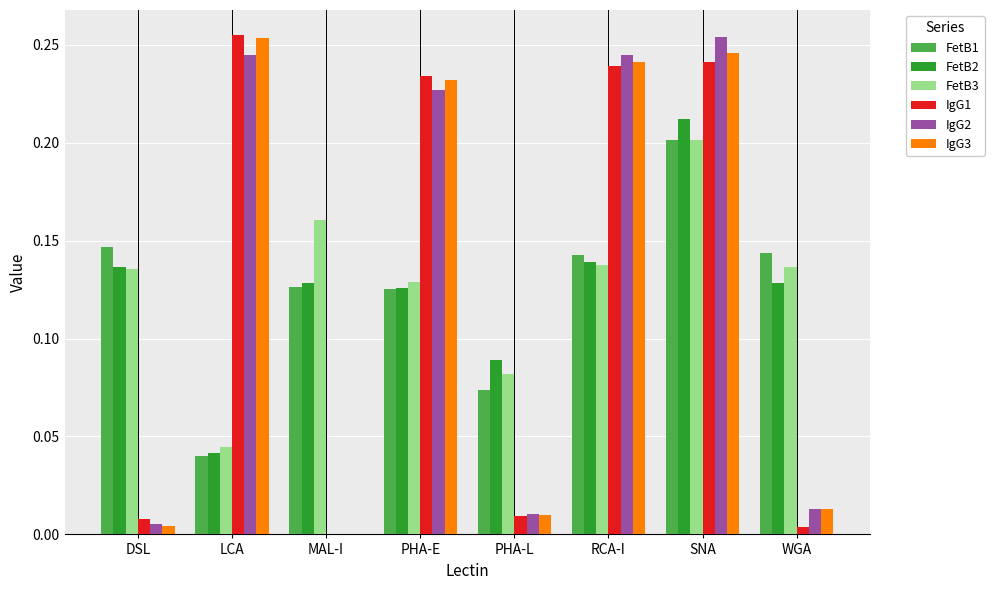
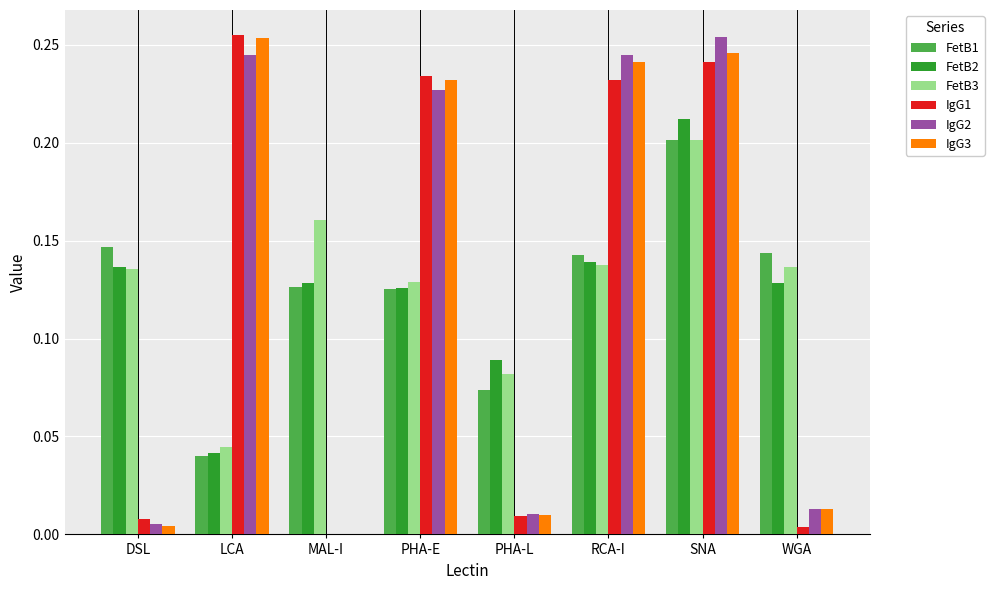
  {
    "FetB3": {
      "DSL": 0.135,
      "LCA": 0.045,
      "MAL-I": 0.161,
      "PHA-E": 0.129,
      "PHA-L": 0.082,
      "RCA-I": 0.138,
      "SNA": 0.202,
      "WGA": 0.136
    },
    "IgG1": {
      "DSL": 0.008,
      "LCA": 0.255,
      "MAL-I": 0.000,
      "PHA-E": 0.234,
      "PHA-L": 0.009,
-     "RCA-I": 0.239,
+     "RCA-I": 0.232,
      "SNA": 0.241,
      "WGA": 0.004
    },
    "IgG2": {
      "DSL": 0.005,
      "LCA": 0.245,
      "MAL-I": 0.000,
      "PHA-E": 0.227,
      "PHA-L": 0.011,
      "RCA-I": 0.245,
      "SNA": 0.254,
      "WGA": 0.013
    },
    "IgG3": {
      "DSL": 0.004,
      "LCA": 0.254,
      "MAL-I": 0.000,
      "PHA-E": 0.232,
      "PHA-L": 0.010,
      "RCA-I": 0.241,
      "SNA": 0.246,
      "WGA": 0.013
    }
  }
